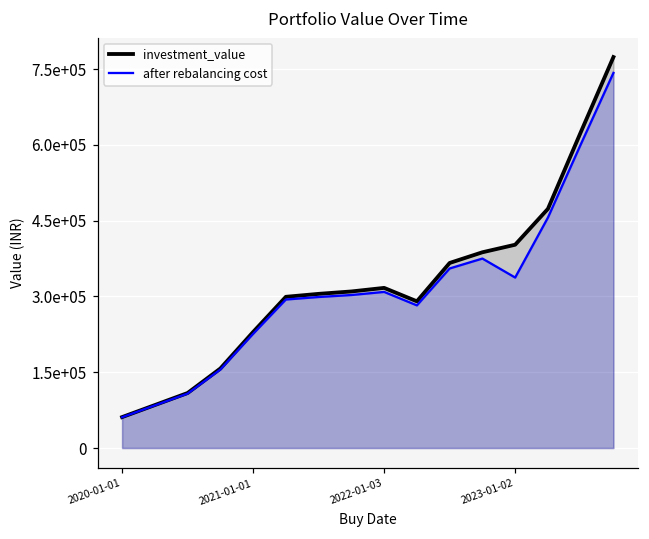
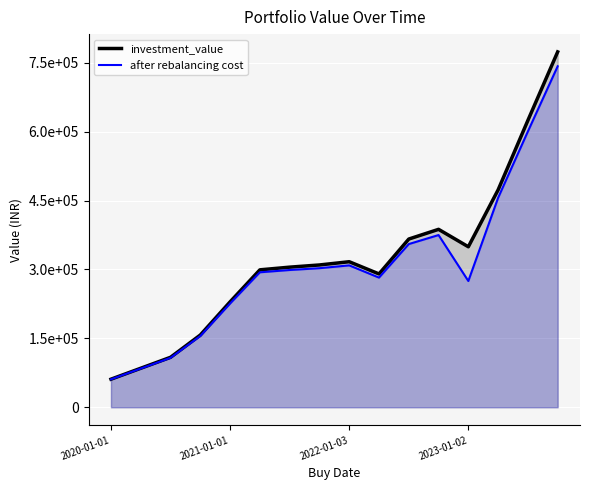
  {
    "investment_value": {
      "2022-01-03": 320000,
-     "2023-01-02": 400000
+     "2023-01-02": 350000
    },
    "after rebalancing cost": {
      "2022-01-03": 310000,
-     "2023-01-02": 340000
+     "2023-01-02": 270000
    }
  }
